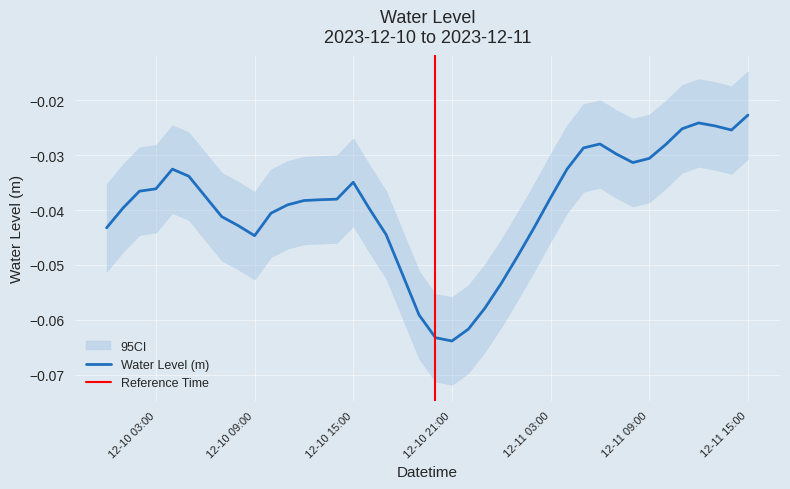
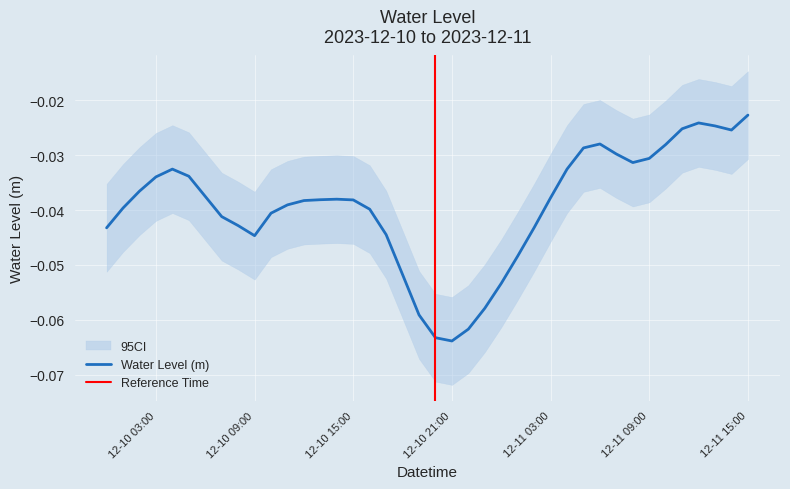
  {
    "Water Level (m)": {
-     "12-10 03:00": -0.036,
+     "12-10 03:00": -0.034,
      "12-10 09:00": -0.045,
-     "12-10 15:00": -0.035,
+     "12-10 15:00": -0.038,
      "12-10 21:00": -0.064,
      "12-11 03:00": -0.038,
      "12-11 09:00": -0.031,
      "12-11 15:00": -0.023
    }
  }
